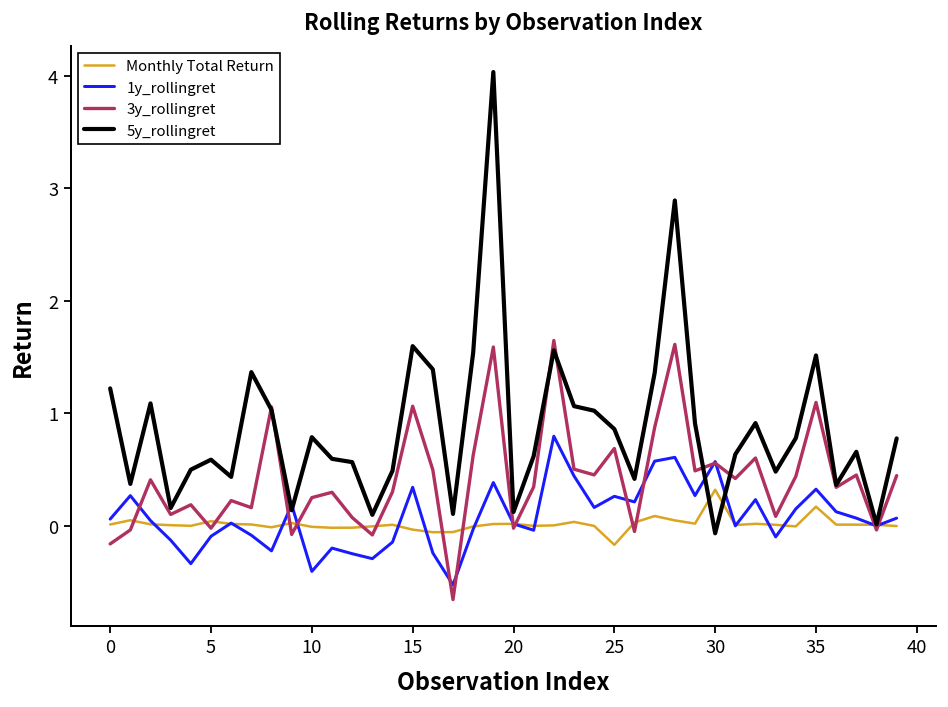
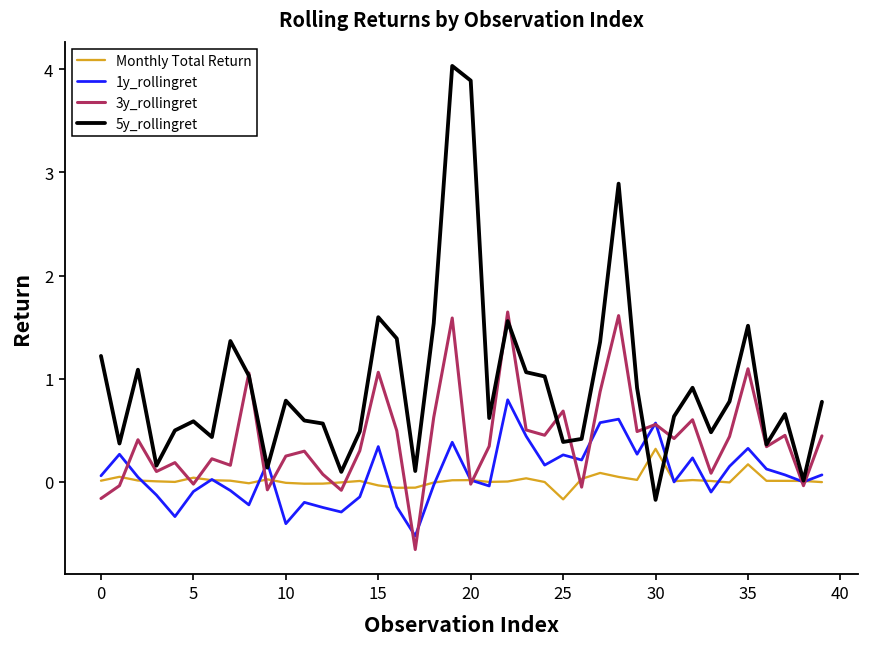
  {
    "Monthly Total Return": {
      "0": 0.0,
      "5": 0.0,
      "10": 0.0,
      "15": 0.0,
      "25": -0.2,
      "30": 0.3,
      "35": 0.2
    },
    "1y_rollingret": {
      "0": 0.1,
      "5": -0.1,
      "10": -0.4,
      "15": 0.3,
      "25": 0.3,
      "35": 0.3
    },
    "3y_rollingret": {
      "0": -0.2,
      "5": 0.0,
      "10": 0.2,
      "15": 1.1,
      "20": 0.0,
      "25": 0.7,
      "35": 1.1
    },
    "5y_rollingret": {
      "0": 1.2,
      "5": 0.6,
      "10": 0.8,
      "15": 1.6,
-     "20": 0.1,
-     "25": 0.9,
-     "30": -0.1,
+     "20": 3.9,
+     "25": 0.4,
+     "30": -0.2,
      "35": 1.5
    }
  }
